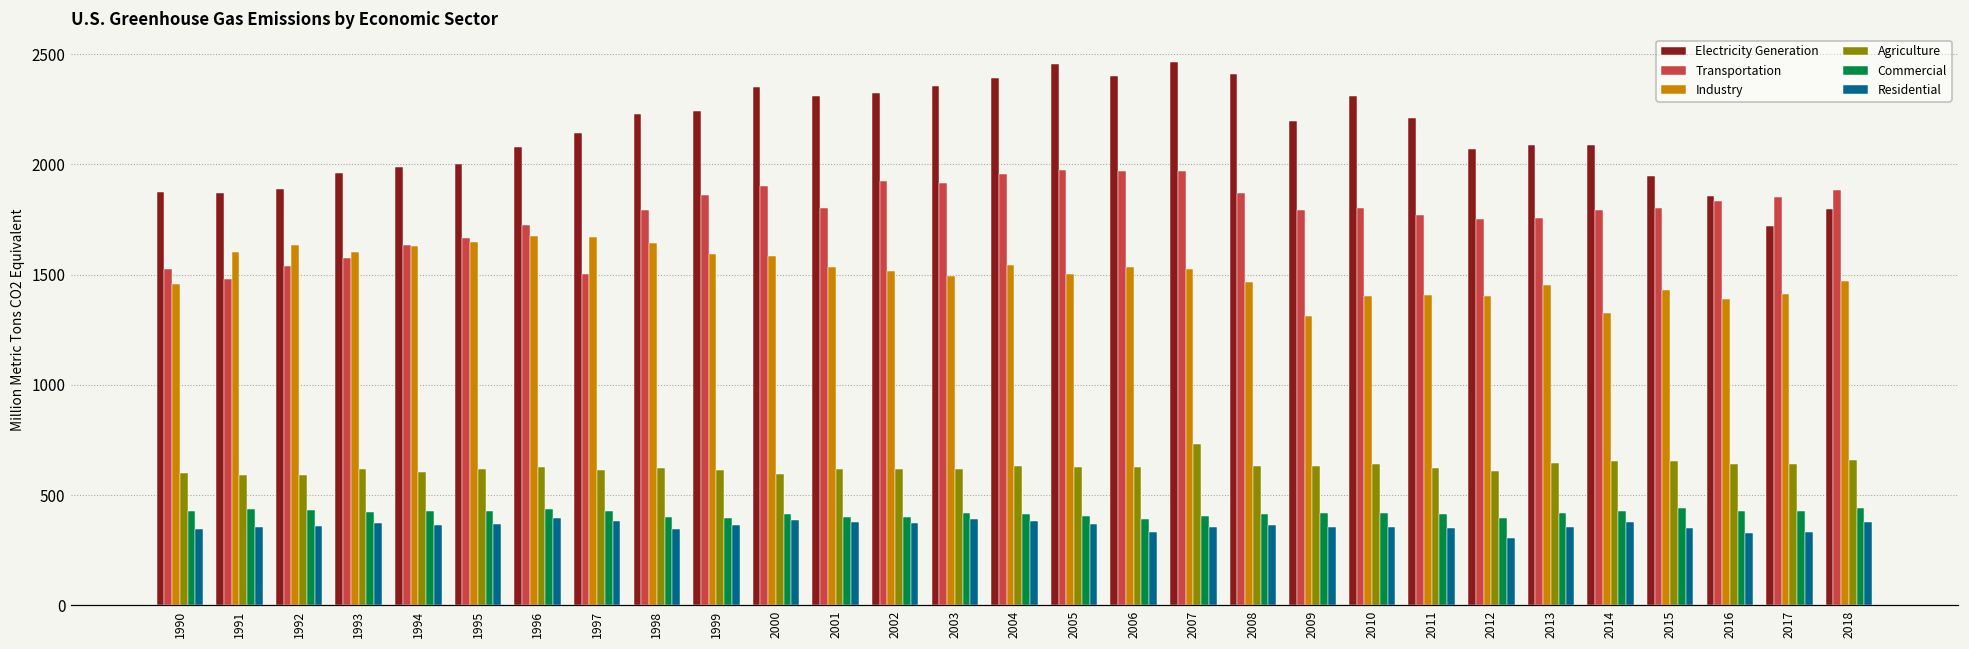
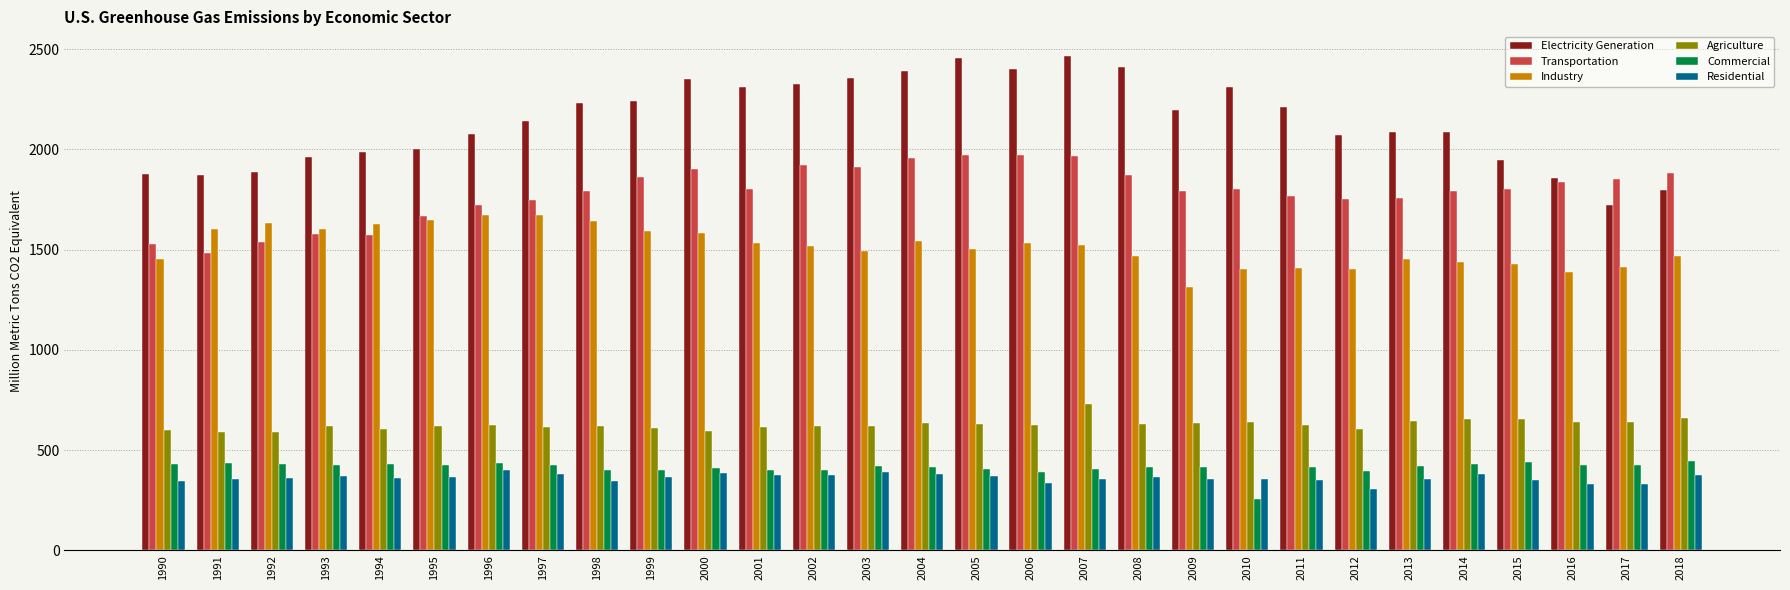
  {
    "Electricity Generation": {
      "1990": 1880,
      "1991": 1870,
      "1992": 1890,
      "1993": 1960,
      "1994": 1990,
      "1995": 2000,
      "1996": 2080,
      "1997": 2140,
      "1998": 2230,
      "1999": 2240,
      "2000": 2350,
      "2001": 2310,
      "2002": 2330,
      "2003": 2360,
      "2004": 2390,
      "2005": 2460,
      "2006": 2400,
      "2007": 2470,
      "2008": 2410,
      "2009": 2200,
      "2010": 2310,
      "2011": 2210,
      "2012": 2070,
      "2013": 2090,
      "2014": 2090,
      "2015": 1950,
      "2016": 1860,
      "2017": 1720,
      "2018": 1800
    },
    "Transportation": {
      "1990": 1530,
      "1991": 1480,
      "1992": 1540,
      "1993": 1580,
-     "1994": 1630,
+     "1994": 1570,
      "1995": 1670,
      "1996": 1720,
-     "1997": 1500,
+     "1997": 1750,
      "1998": 1790,
      "1999": 1860,
      "2000": 1900,
      "2001": 1800,
      "2002": 1920,
      "2003": 1910,
      "2004": 1960,
      "2005": 1970,
      "2006": 1970,
      "2007": 1970,
      "2008": 1870,
      "2009": 1790,
      "2010": 1800,
      "2011": 1770,
      "2012": 1750,
      "2013": 1760,
      "2014": 1790,
      "2015": 1800,
      "2016": 1840,
      "2017": 1850,
      "2018": 1880
    },
    "Industry": {
      "1990": 1460,
      "1991": 1600,
      "1992": 1630,
      "1993": 1600,
      "1994": 1630,
      "1995": 1650,
      "1996": 1670,
      "1997": 1670,
      "1998": 1640,
      "1999": 1590,
      "2000": 1580,
      "2001": 1530,
      "2002": 1520,
      "2003": 1490,
      "2004": 1540,
      "2005": 1500,
      "2006": 1530,
      "2007": 1520,
      "2008": 1470,
      "2009": 1310,
      "2010": 1400,
      "2011": 1410,
      "2012": 1400,
      "2013": 1450,
-     "2014": 1330,
+     "2014": 1440,
      "2015": 1430,
      "2016": 1390,
      "2017": 1410,
      "2018": 1470
    },
    "Agriculture": {
      "1990": 600,
      "1991": 590,
      "1992": 590,
      "1993": 620,
      "1994": 610,
      "1995": 620,
      "1996": 630,
      "1997": 610,
      "1998": 620,
      "1999": 610,
      "2000": 600,
      "2001": 620,
      "2002": 620,
      "2003": 620,
      "2004": 630,
      "2005": 630,
      "2006": 630,
      "2007": 730,
      "2008": 630,
      "2009": 630,
      "2010": 640,
      "2011": 620,
      "2012": 610,
      "2013": 650,
      "2014": 650,
      "2015": 660,
      "2016": 640,
      "2017": 640,
      "2018": 660
    },
    "Commercial": {
      "1990": 430,
      "1991": 440,
      "1992": 430,
      "1993": 420,
      "1994": 430,
      "1995": 430,
      "1996": 430,
      "1997": 430,
      "1998": 400,
      "1999": 400,
      "2000": 410,
      "2001": 400,
      "2002": 400,
      "2003": 420,
      "2004": 420,
      "2005": 410,
      "2006": 390,
      "2007": 410,
      "2008": 410,
      "2009": 420,
-     "2010": 420,
+     "2010": 260,
      "2011": 420,
      "2012": 400,
      "2013": 420,
      "2014": 430,
      "2015": 440,
      "2016": 430,
      "2017": 430,
      "2018": 440
    },
    "Residential": {
      "1990": 340,
      "1991": 350,
      "1992": 360,
      "1993": 370,
      "1994": 360,
      "1995": 370,
      "1996": 400,
      "1997": 380,
      "1998": 350,
      "1999": 370,
      "2000": 390,
      "2001": 380,
      "2002": 370,
      "2003": 390,
      "2004": 380,
      "2005": 370,
      "2006": 330,
      "2007": 360,
      "2008": 360,
      "2009": 350,
      "2010": 360,
      "2011": 350,
      "2012": 310,
      "2013": 360,
      "2014": 380,
      "2015": 350,
      "2016": 330,
      "2017": 330,
      "2018": 380
    }
  }
